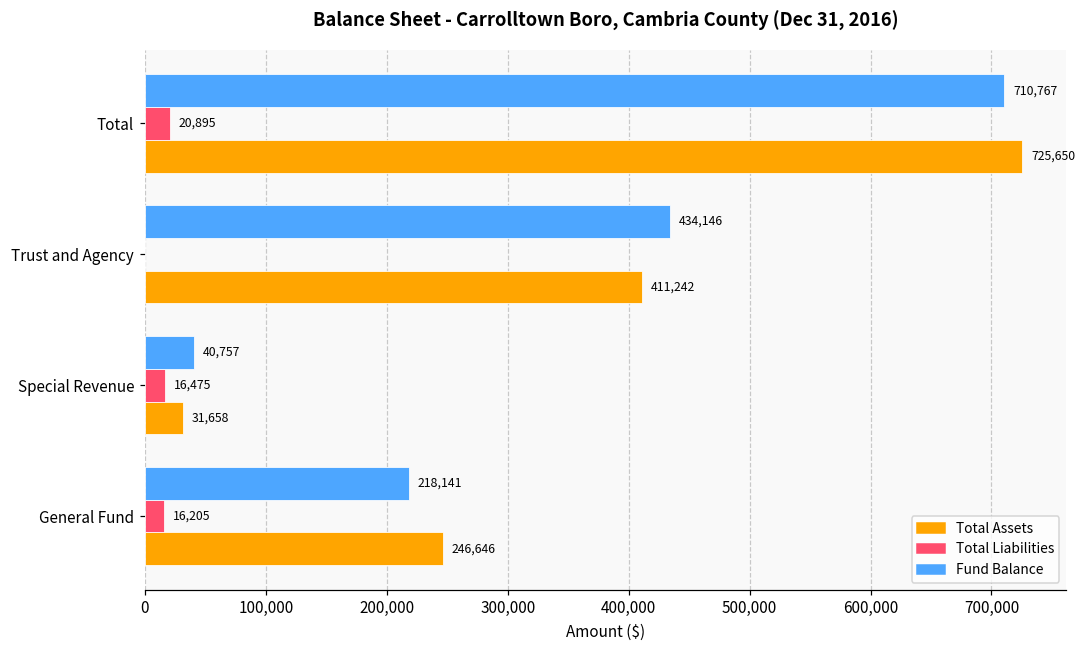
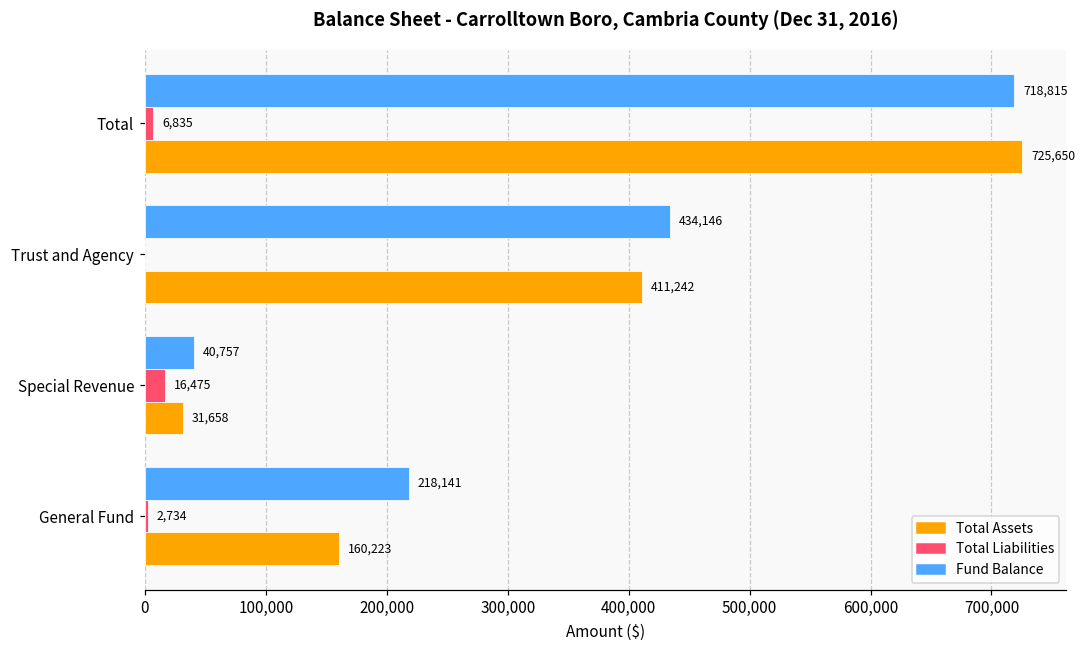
  {
    "Total Assets": {
      "Total": "725,650",
      "Trust and Agency": "411,242",
      "Special Revenue": "31,658",
-     "General Fund": "246,646"
+     "General Fund": "160,223"
    },
    "Total Liabilities": {
-     "Total": "20,895",
+     "Total": "6,835",
      "Special Revenue": "16,475",
-     "General Fund": "16,205"
+     "General Fund": "2,734"
    },
    "Fund Balance": {
-     "Total": "710,767",
+     "Total": "718,815",
      "Trust and Agency": "434,146",
      "Special Revenue": "40,757",
      "General Fund": "218,141"
    }
  }
